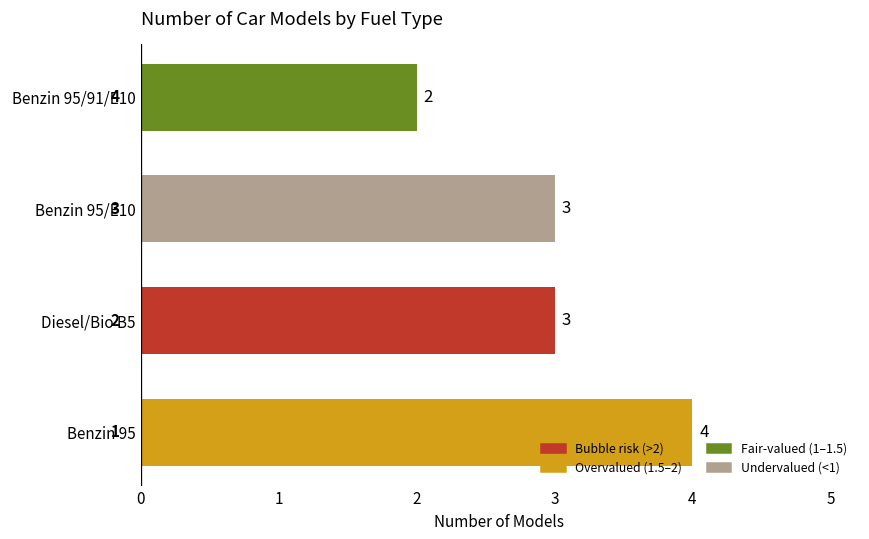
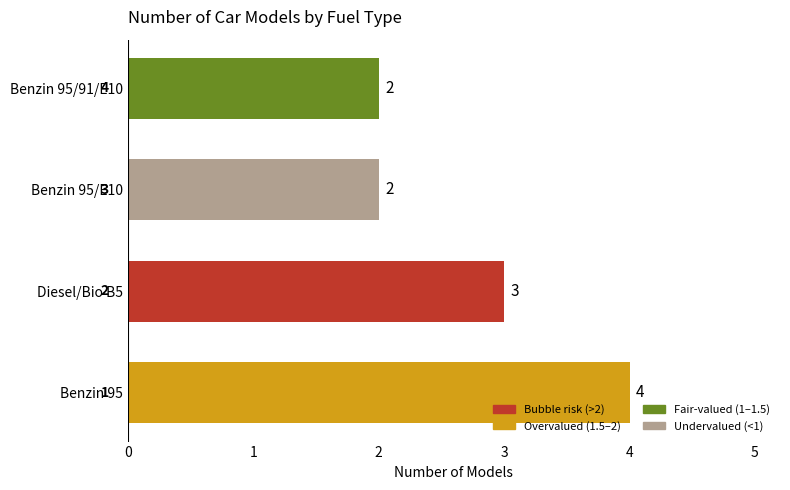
  {
    "Benzin 95/91/E10": 2,
-   "Benzin 95/E10": 3,
+   "Benzin 95/E10": 2,
    "Diesel/Bio B5": 3,
    "Benzin 95": 4
  }
